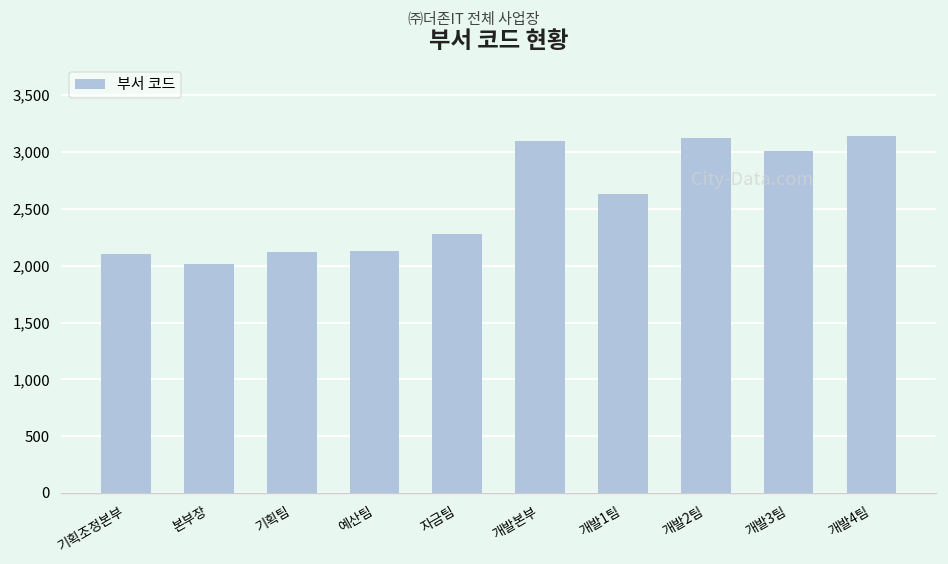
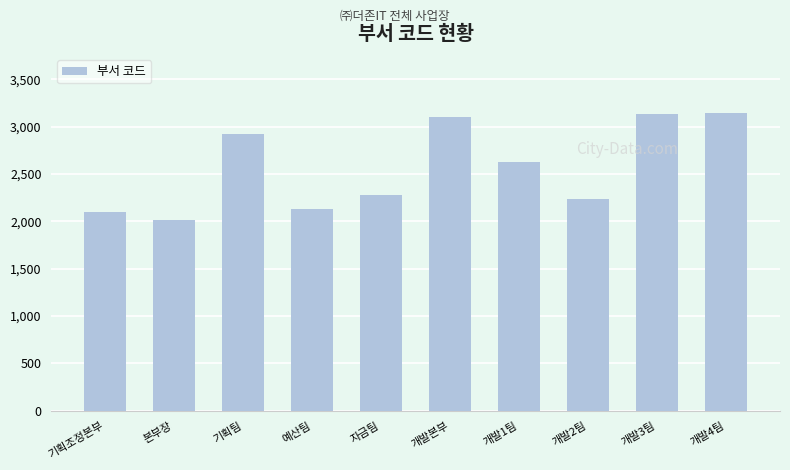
  {
    "기획조정본부": "2,100",
    "본부장": "2,000",
-   "기획팀": "2,100",
+   "기획팀": "2,900",
    "예산팀": "2,100",
    "자금팀": "2,300",
    "개발본부": "3,100",
    "개발1팀": "2,600",
-   "개발2팀": "3,100",
-   "개발3팀": "3,000",
+   "개발2팀": "2,200",
+   "개발3팀": "3,100",
    "개발4팀": "3,100"
  }
